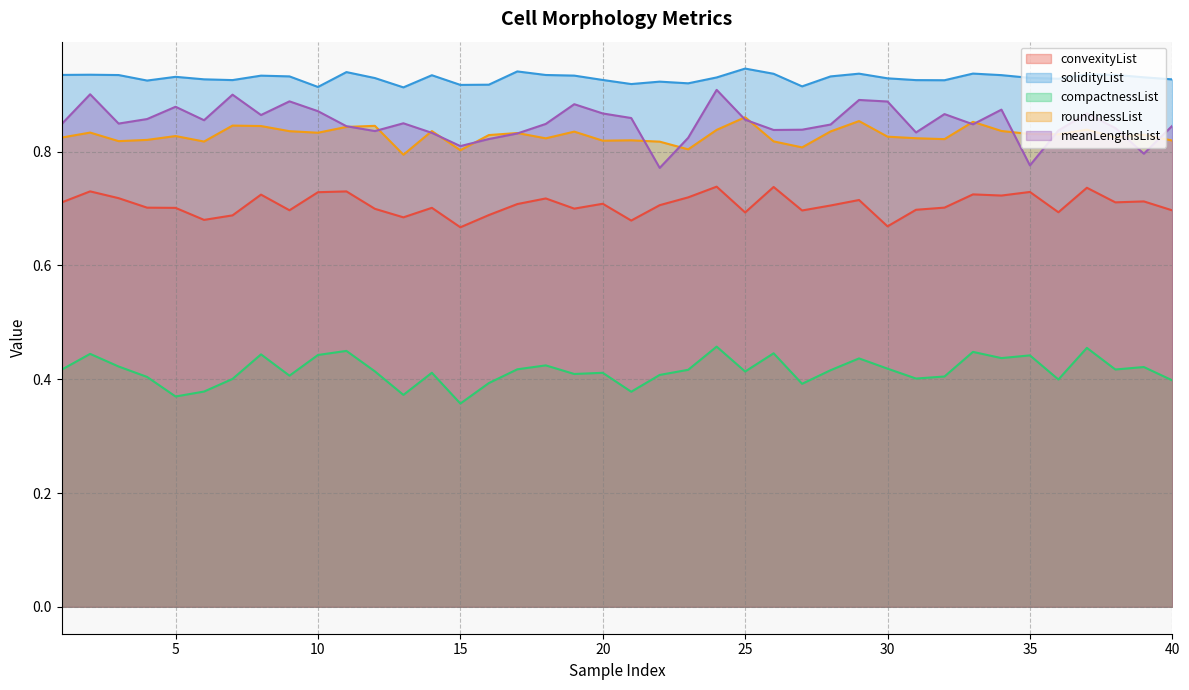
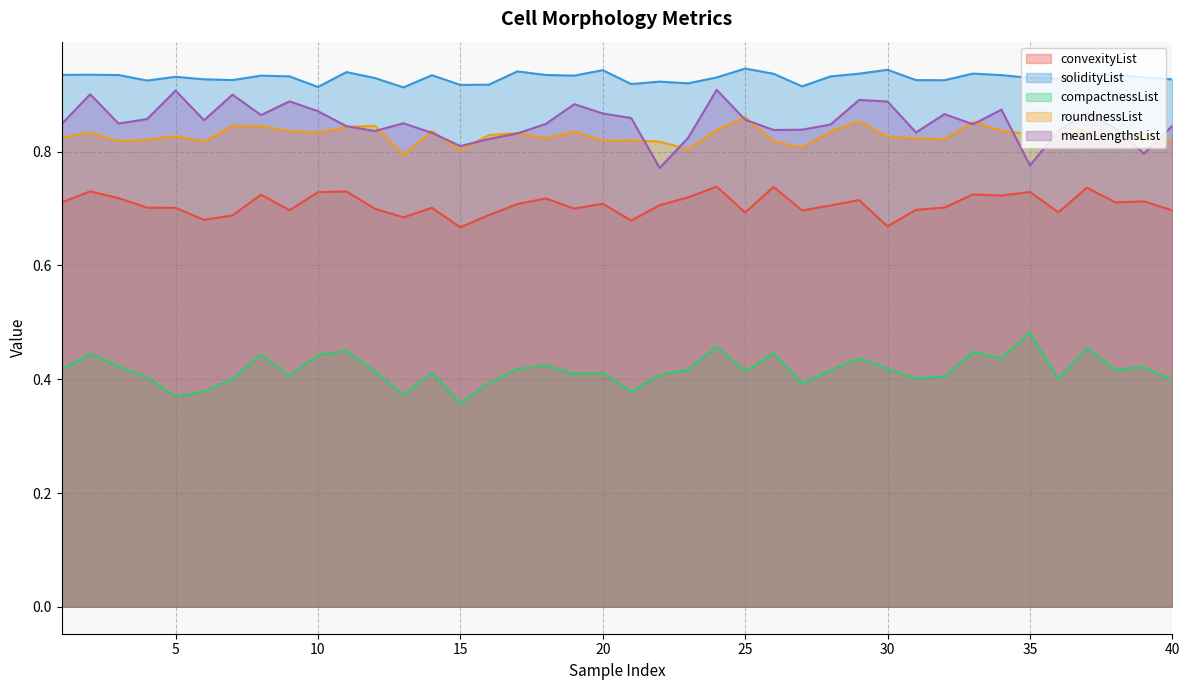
  {
    "solidityList": {
      "5": 0.93,
      "10": 0.91,
      "15": 0.92,
-     "20": 0.93,
+     "20": 0.94,
      "25": 0.95,
-     "30": 0.93,
+     "30": 0.94,
      "40": 0.93
    },
    "compactnessList": {
      "5": 0.37,
      "10": 0.44,
      "15": 0.36,
      "20": 0.41,
      "25": 0.41,
      "30": 0.42,
-     "35": 0.44,
+     "35": 0.48,
      "40": 0.40
    },
    "meanLengthsList": {
-     "5": 0.88,
+     "5": 0.91,
      "10": 0.87,
      "15": 0.81,
      "20": 0.87,
      "30": 0.89,
      "35": 0.78,
      "40": 0.85
    }
  }
